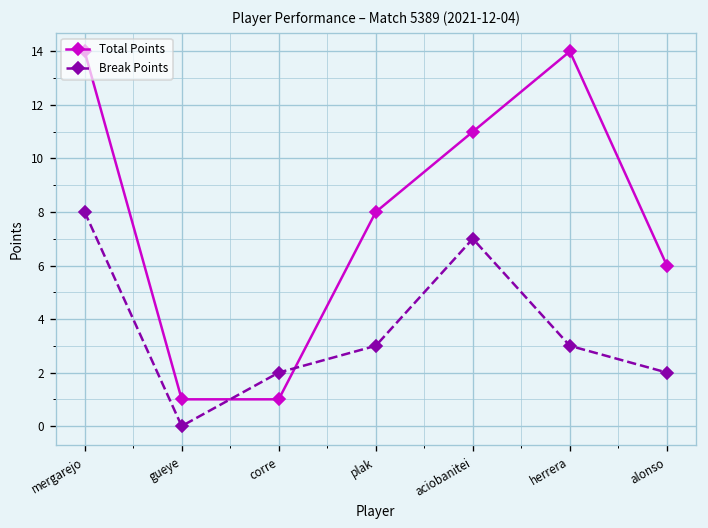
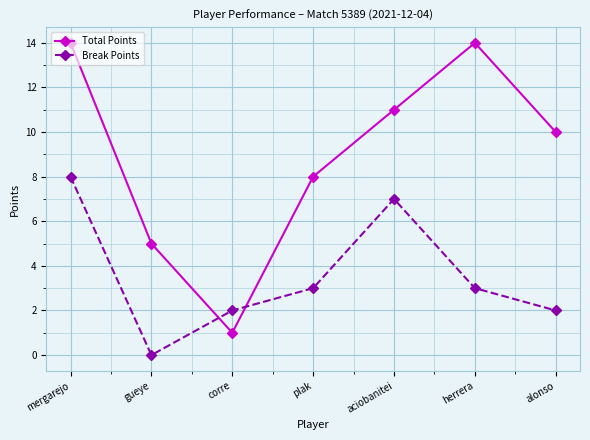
  {
    "Total Points": {
-     "gueye": 1,
+     "gueye": 5,
      "corre": 1,
      "plak": 8,
      "aciobanitei": 11,
      "herrera": 14,
-     "alonso": 6
+     "alonso": 10
    },
    "Break Points": {
      "mergarejo": 8,
      "gueye": 0,
      "corre": 2,
      "plak": 3,
      "aciobanitei": 7,
      "herrera": 3,
      "alonso": 2
    }
  }
